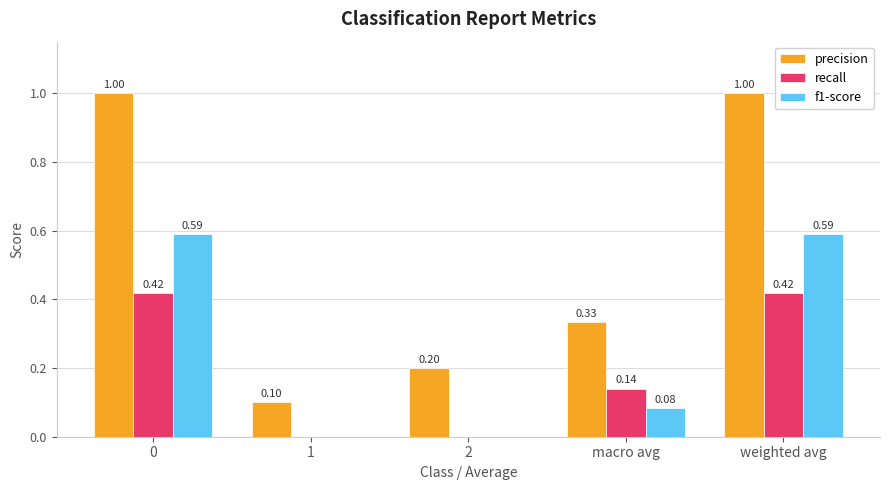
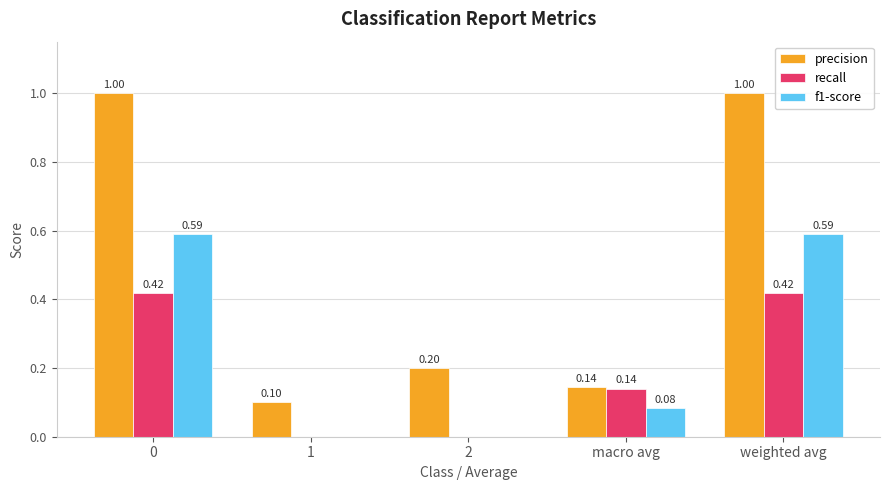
  {
    "precision": {
      "0": 1.00,
      "1": 0.10,
      "2": 0.20,
-     "macro avg": 0.33,
+     "macro avg": 0.14,
      "weighted avg": 1.00
    },
    "recall": {
      "0": 0.42,
      "macro avg": 0.14,
      "weighted avg": 0.42
    },
    "f1-score": {
      "0": 0.59,
      "macro avg": 0.08,
      "weighted avg": 0.59
    }
  }
